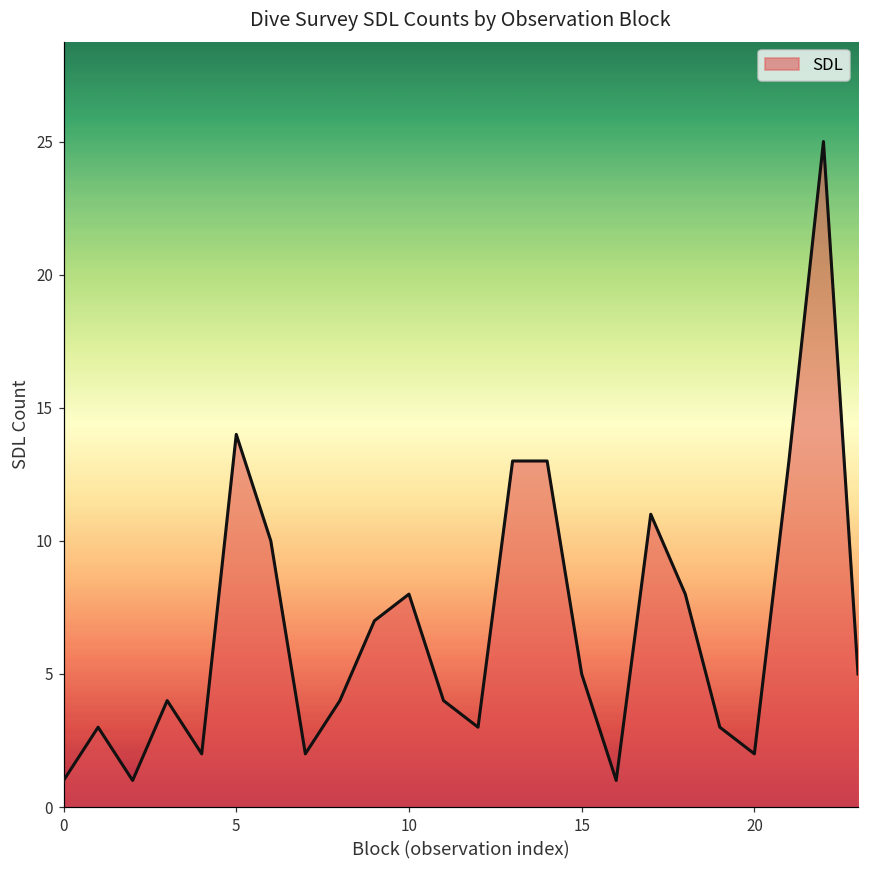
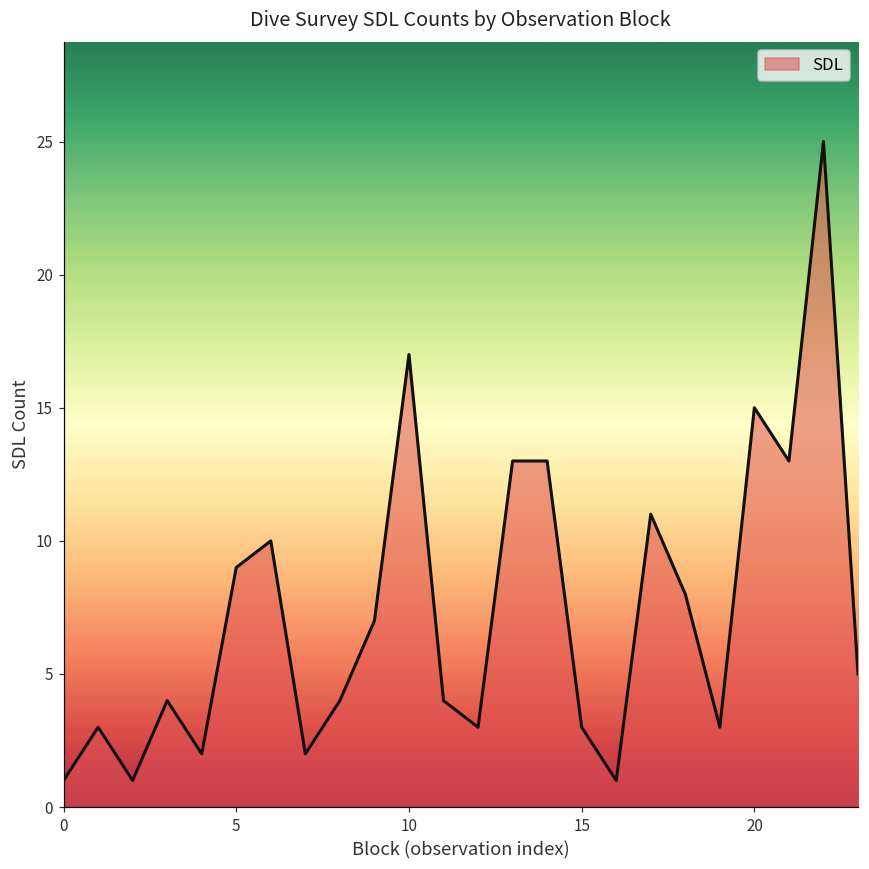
  {
    "0": 1,
-   "5": 14,
-   "10": 8,
-   "15": 5,
-   "20": 2
+   "5": 9,
+   "10": 17,
+   "15": 3,
+   "20": 15
  }
